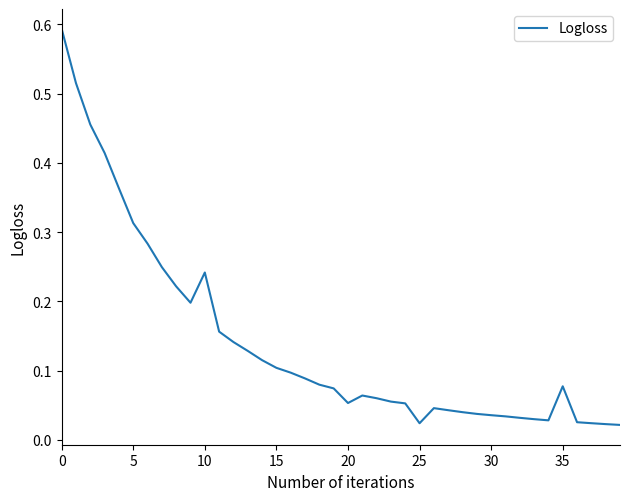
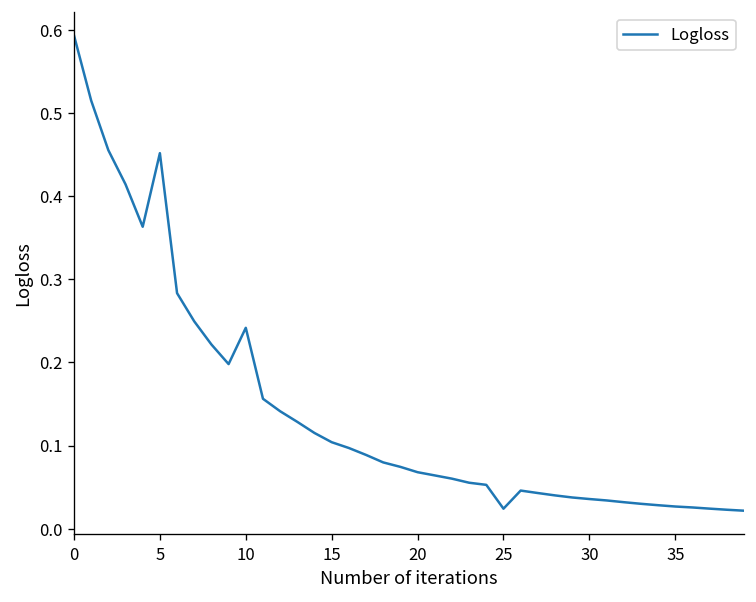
  {
    "0": 0.59,
-   "5": 0.31,
+   "5": 0.45,
    "10": 0.24,
    "15": 0.10,
-   "20": 0.05,
+   "20": 0.07,
    "25": 0.02,
    "30": 0.04,
-   "35": 0.08
+   "35": 0.03
  }
